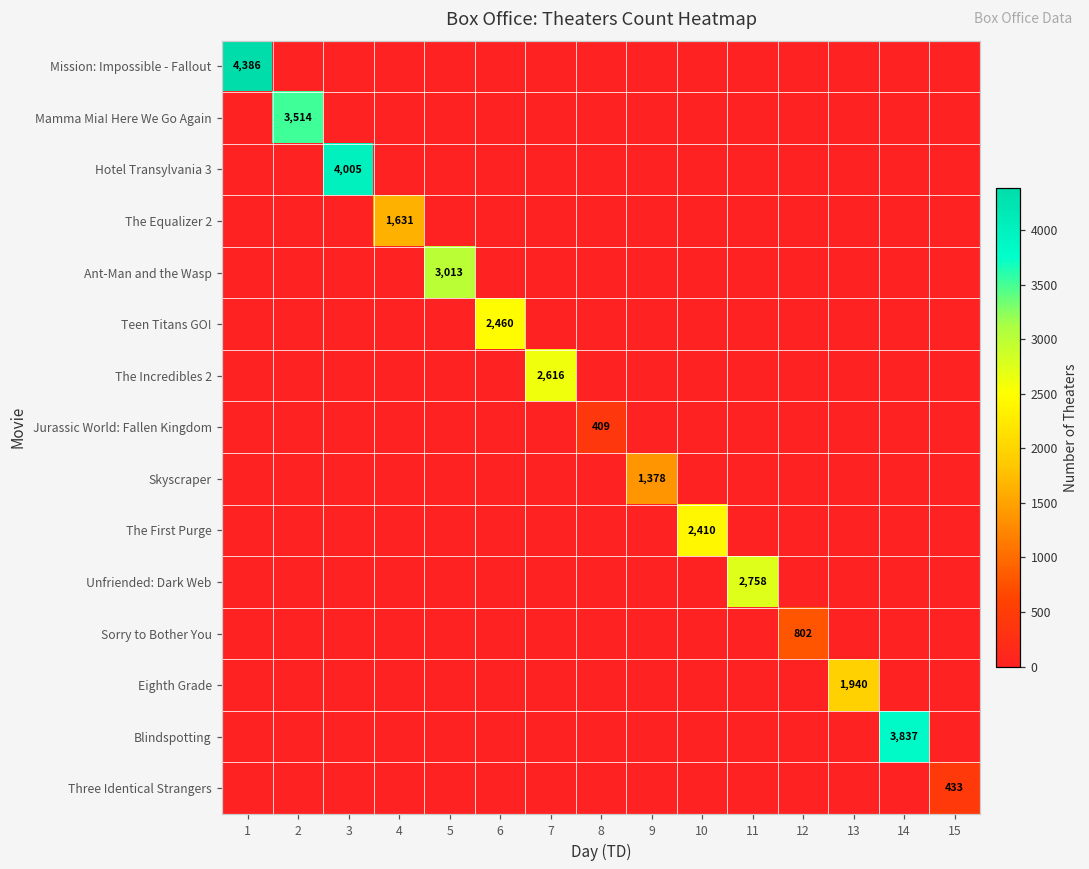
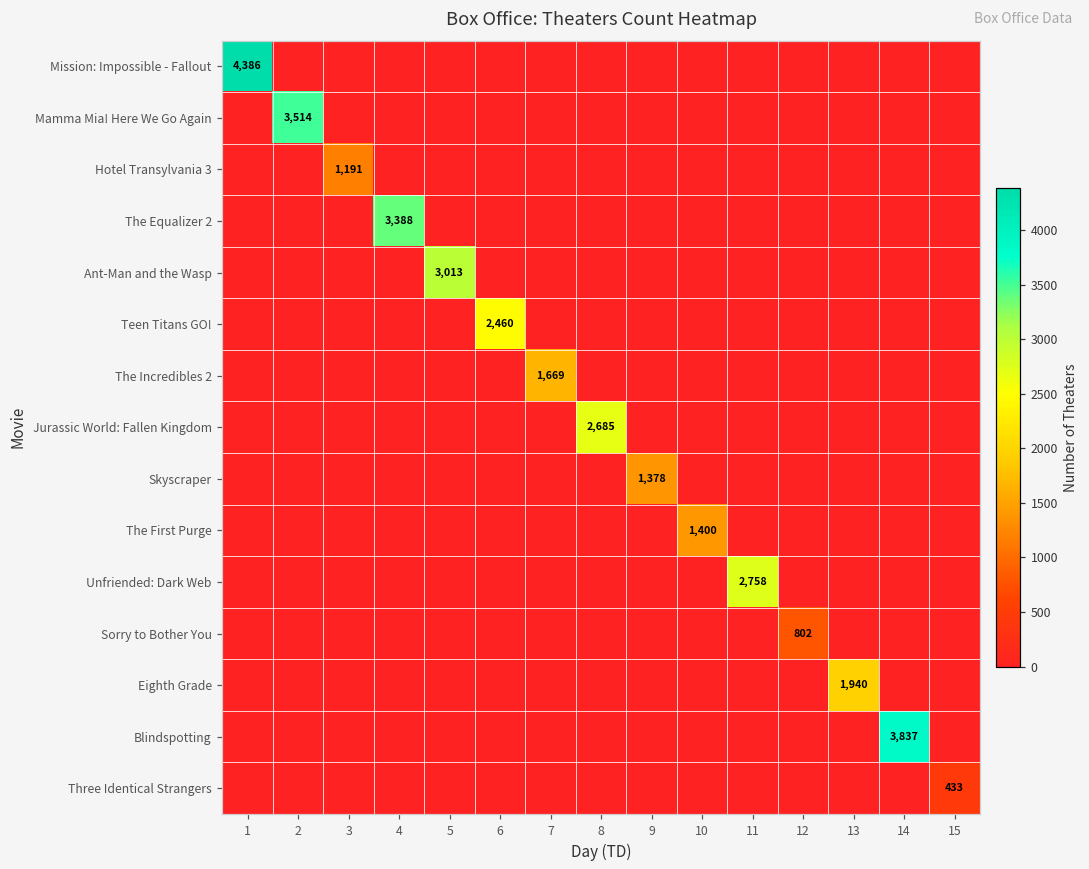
  {
    "Mission: Impossible - Fallout": {
      "1": "4,386"
    },
    "Mamma Mia! Here We Go Again": {
      "2": "3,514"
    },
    "Hotel Transylvania 3": {
-     "3": "4,005"
+     "3": "1,191"
    },
    "The Equalizer 2": {
-     "4": "1,631"
+     "4": "3,388"
    },
    "Ant-Man and the Wasp": {
      "5": "3,013"
    },
    "Teen Titans GO!": {
      "6": "2,460"
    },
    "The Incredibles 2": {
-     "7": "2,616"
+     "7": "1,669"
    },
    "Jurassic World: Fallen Kingdom": {
-     "8": "409"
+     "8": "2,685"
    },
    "Skyscraper": {
      "9": "1,378"
    },
    "The First Purge": {
-     "10": "2,410"
+     "10": "1,400"
    },
    "Unfriended: Dark Web": {
      "11": "2,758"
    },
    "Sorry to Bother You": {
      "12": "802"
    },
    "Eighth Grade": {
      "13": "1,940"
    },
    "Blindspotting": {
      "14": "3,837"
    },
    "Three Identical Strangers": {
      "15": "433"
    }
  }
